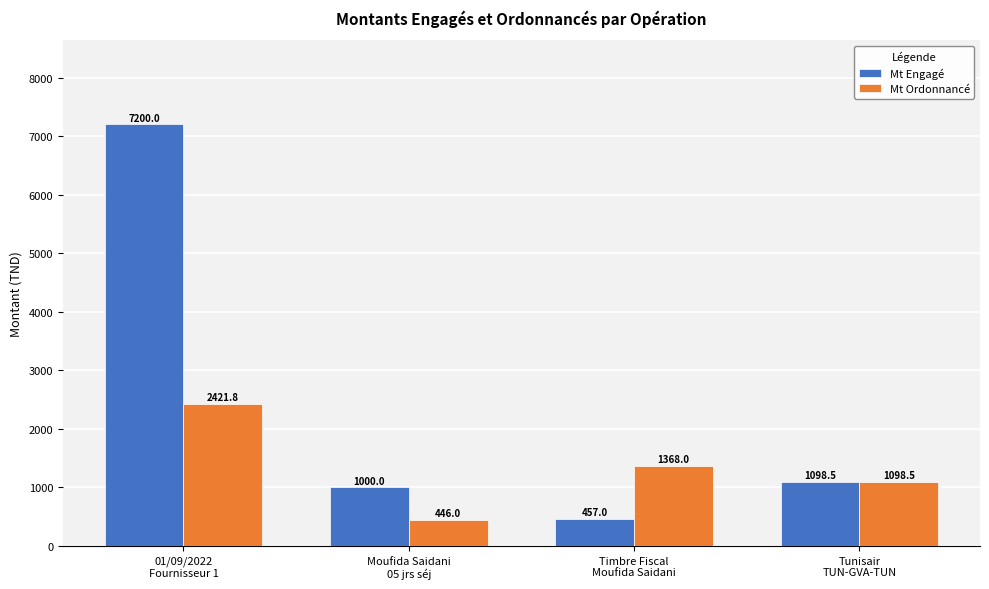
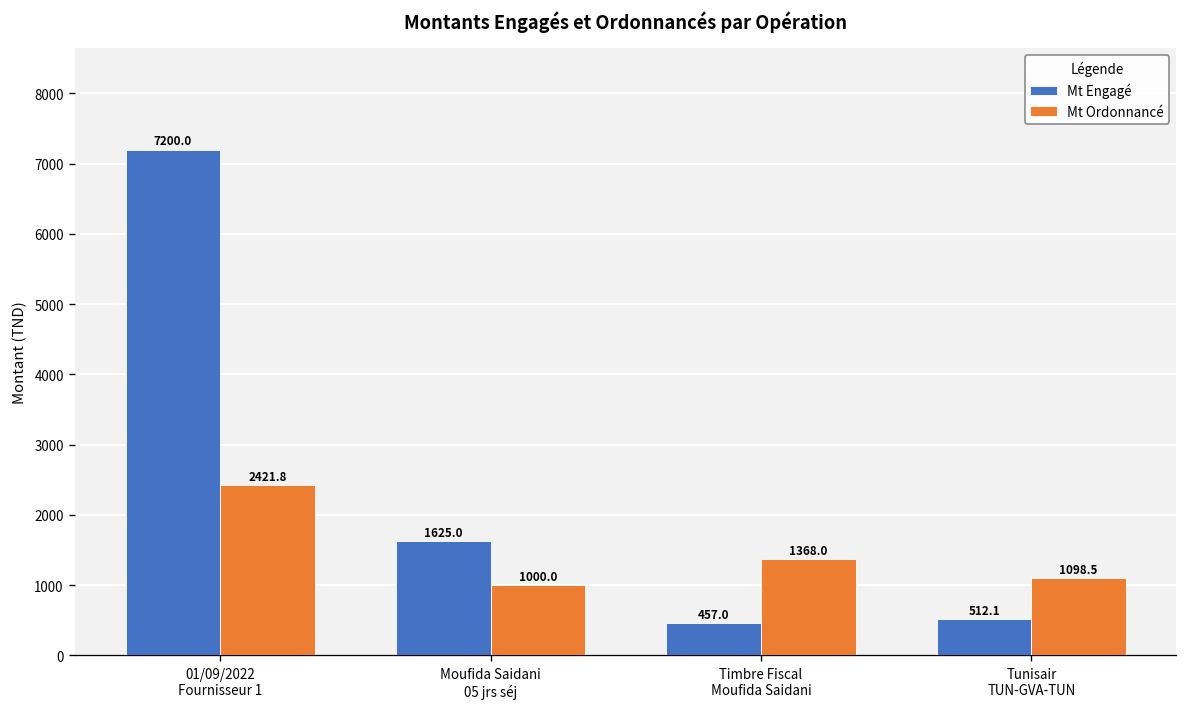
  {
    "Mt Engagé": {
      "01/09/2022 Fournisseur 1": 7200.0,
-     "Moufida Saidani 05 jrs séj": 1000.0,
+     "Moufida Saidani 05 jrs séj": 1625.0,
      "Timbre Fiscal Moufida Saidani": 457.0,
-     "Tunisair TUN-GVA-TUN": 1098.5
+     "Tunisair TUN-GVA-TUN": 512.1
    },
    "Mt Ordonnancé": {
      "01/09/2022 Fournisseur 1": 2421.8,
-     "Moufida Saidani 05 jrs séj": 446.0,
+     "Moufida Saidani 05 jrs séj": 1000.0,
      "Timbre Fiscal Moufida Saidani": 1368.0,
      "Tunisair TUN-GVA-TUN": 1098.5
    }
  }
